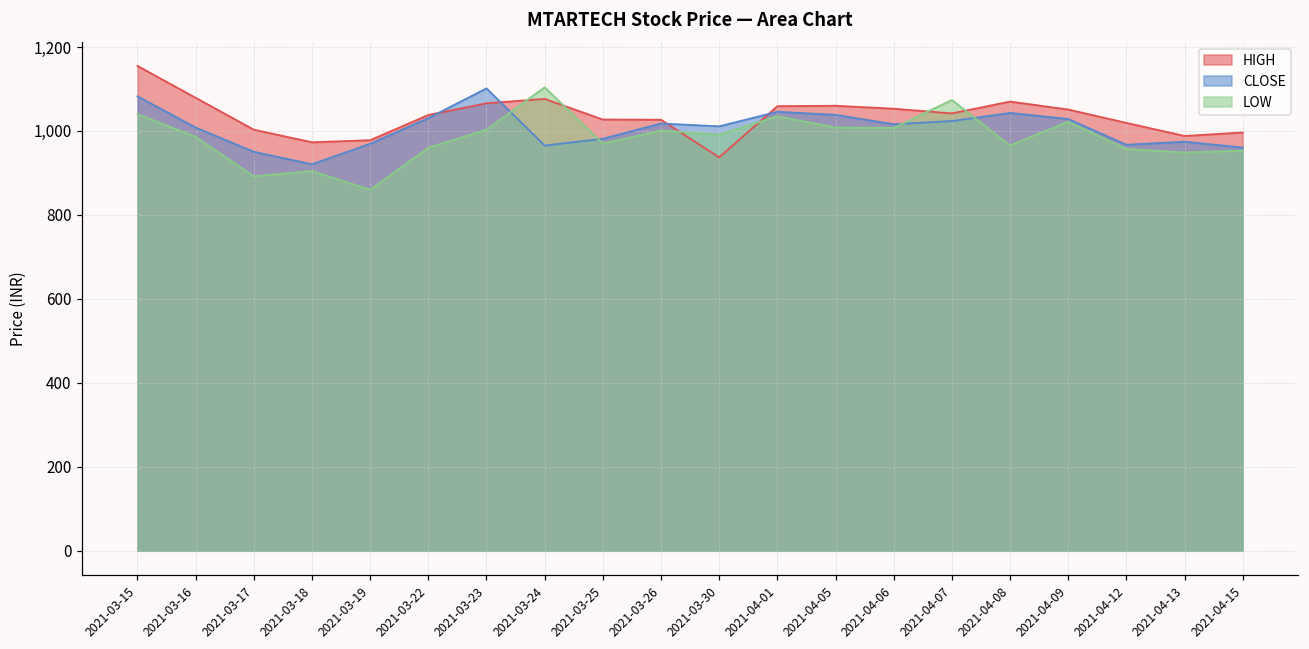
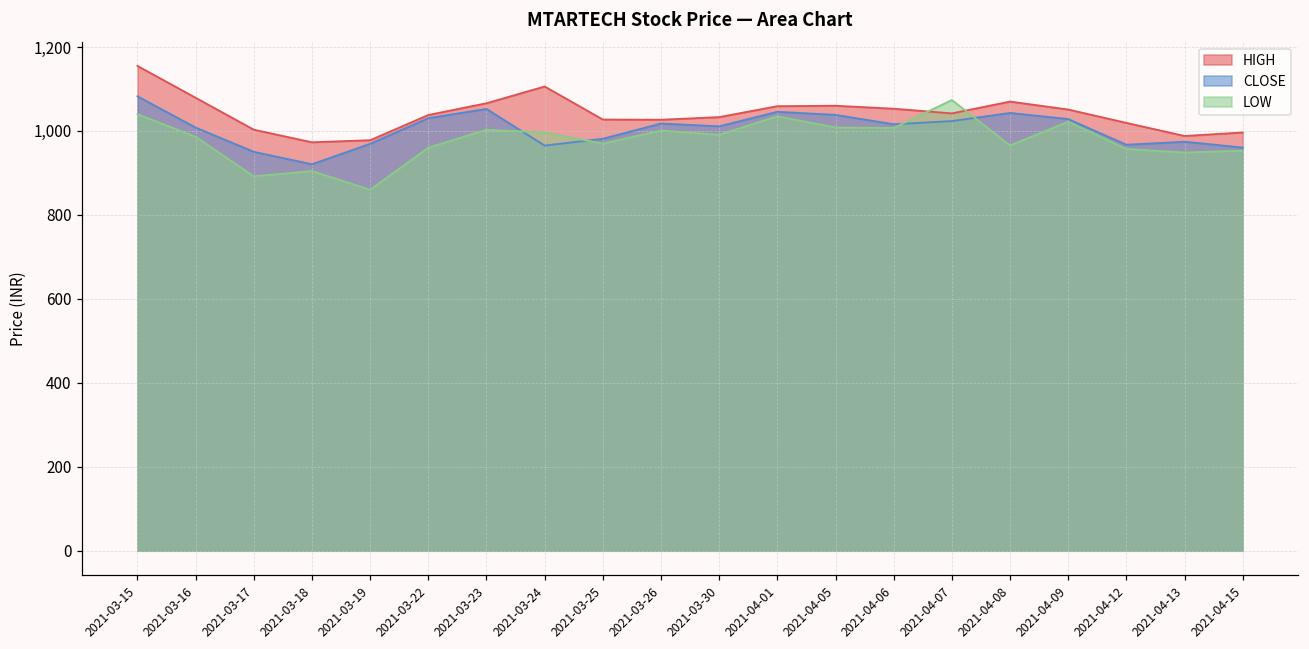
  {
    "HIGH": {
      "2021-03-15": "1,150",
      "2021-03-16": "1,080",
      "2021-03-17": "1,000",
      "2021-03-18": "970",
      "2021-03-19": "980",
      "2021-03-22": "1,040",
      "2021-03-23": "1,070",
-     "2021-03-24": "1,080",
+     "2021-03-24": "1,110",
      "2021-03-25": "1,030",
      "2021-03-26": "1,030",
-     "2021-03-30": "940",
+     "2021-03-30": "1,030",
      "2021-04-01": "1,060",
      "2021-04-05": "1,060",
      "2021-04-06": "1,050",
      "2021-04-07": "1,040",
      "2021-04-08": "1,070",
      "2021-04-09": "1,050",
      "2021-04-12": "1,020",
      "2021-04-13": "990",
      "2021-04-15": "1,000"
    },
    "CLOSE": {
      "2021-03-15": "1,080",
      "2021-03-16": "1,010",
      "2021-03-17": "950",
      "2021-03-18": "920",
      "2021-03-19": "970",
      "2021-03-22": "1,030",
-     "2021-03-23": "1,100",
+     "2021-03-23": "1,050",
      "2021-03-24": "970",
      "2021-03-25": "980",
      "2021-03-26": "1,020",
      "2021-03-30": "1,010",
      "2021-04-01": "1,050",
      "2021-04-05": "1,040",
      "2021-04-06": "1,020",
      "2021-04-07": "1,020",
      "2021-04-08": "1,040",
      "2021-04-12": "970",
      "2021-04-13": "970",
      "2021-04-15": "960"
    },
    "LOW": {
      "2021-03-15": "1,040",
      "2021-03-16": "990",
      "2021-03-17": "890",
      "2021-03-18": "900",
      "2021-03-19": "860",
      "2021-03-22": "960",
      "2021-03-23": "1,000",
-     "2021-03-24": "1,100",
+     "2021-03-24": "1,000",
      "2021-03-25": "970",
      "2021-03-26": "1,000",
      "2021-03-30": "990",
      "2021-04-01": "1,040",
      "2021-04-05": "1,010",
      "2021-04-06": "1,010",
      "2021-04-07": "1,070",
      "2021-04-08": "970",
      "2021-04-12": "960",
      "2021-04-13": "950",
      "2021-04-15": "950"
    }
  }
